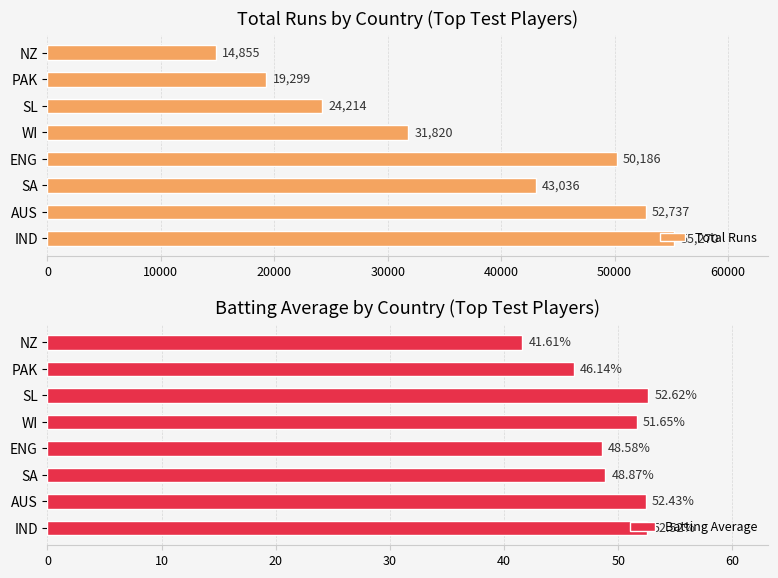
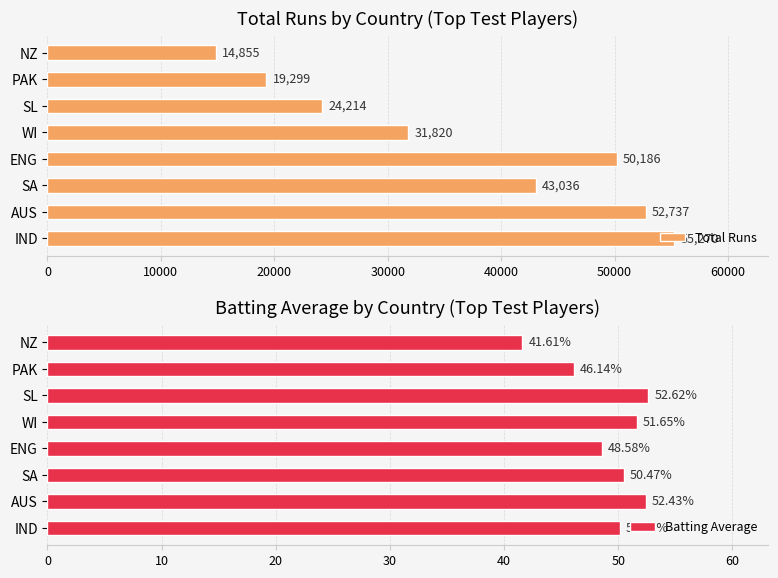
  {
    "Total Runs by Country (Top Test Players)": {
      "NZ": "14,855",
      "PAK": "19,299",
      "SL": "24,214",
      "WI": "31,820",
      "ENG": "50,186",
      "SA": "43,036",
      "AUS": "52,737",
      "IND": "55,270"
    },
    "Batting Average by Country (Top Test Players)": {
      "NZ": "41.61%",
      "PAK": "46.14%",
      "SL": "52.62%",
      "WI": "51.65%",
      "ENG": "48.58%",
-     "SA": "48.87%",
+     "SA": "50.47%",
      "AUS": "52.43%",
-     "IND": "52.52%"
+     "IND": "50.14%"
    }
  }
